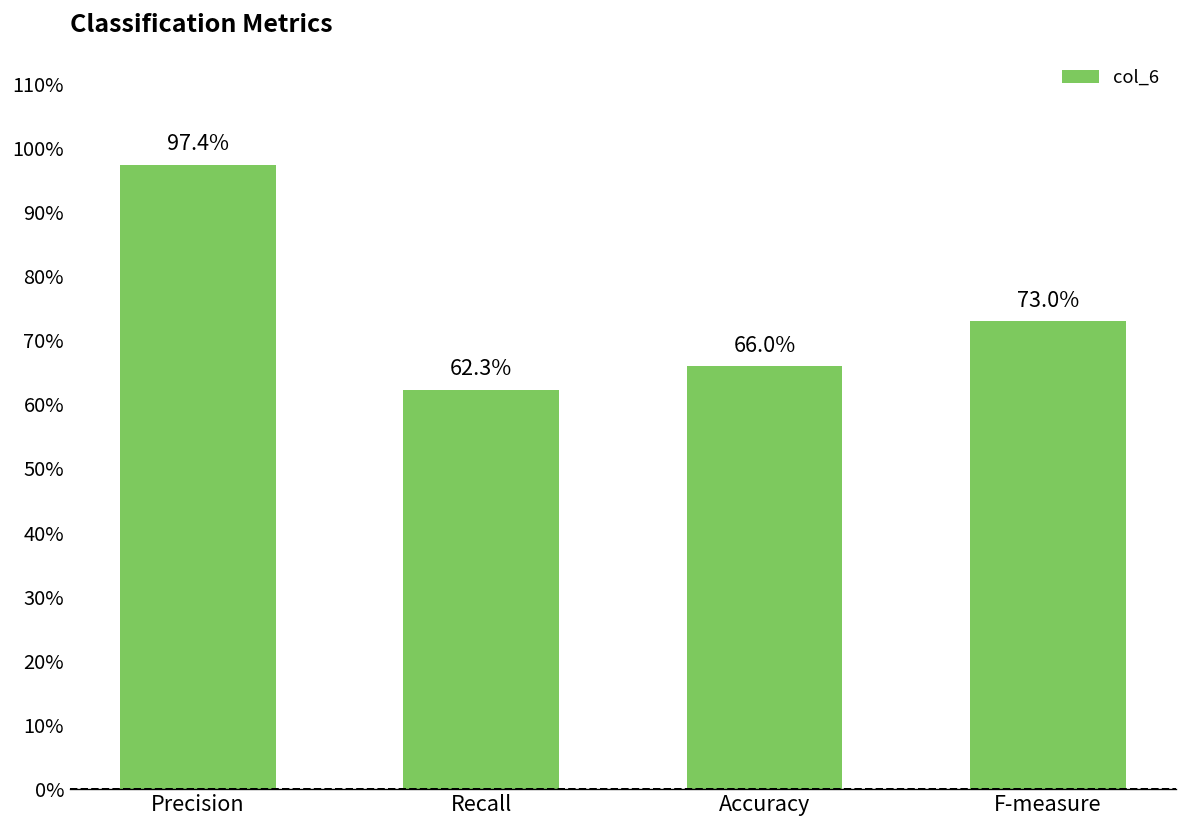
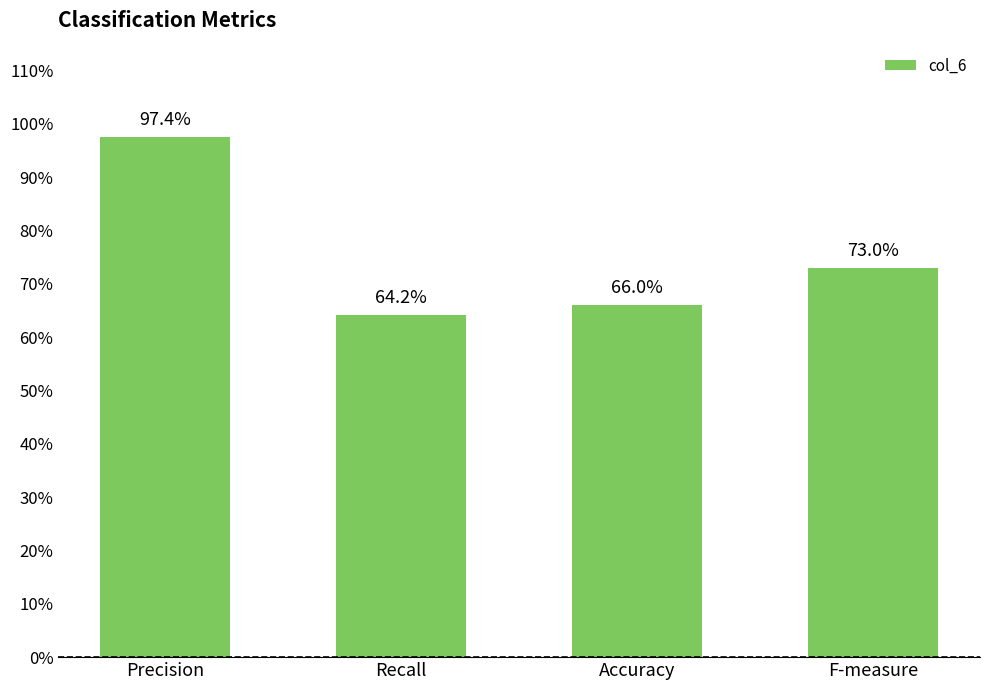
  {
    "Precision": "97.4%",
-   "Recall": "62.3%",
+   "Recall": "64.2%",
    "Accuracy": "66.0%",
    "F-measure": "73.0%"
  }
